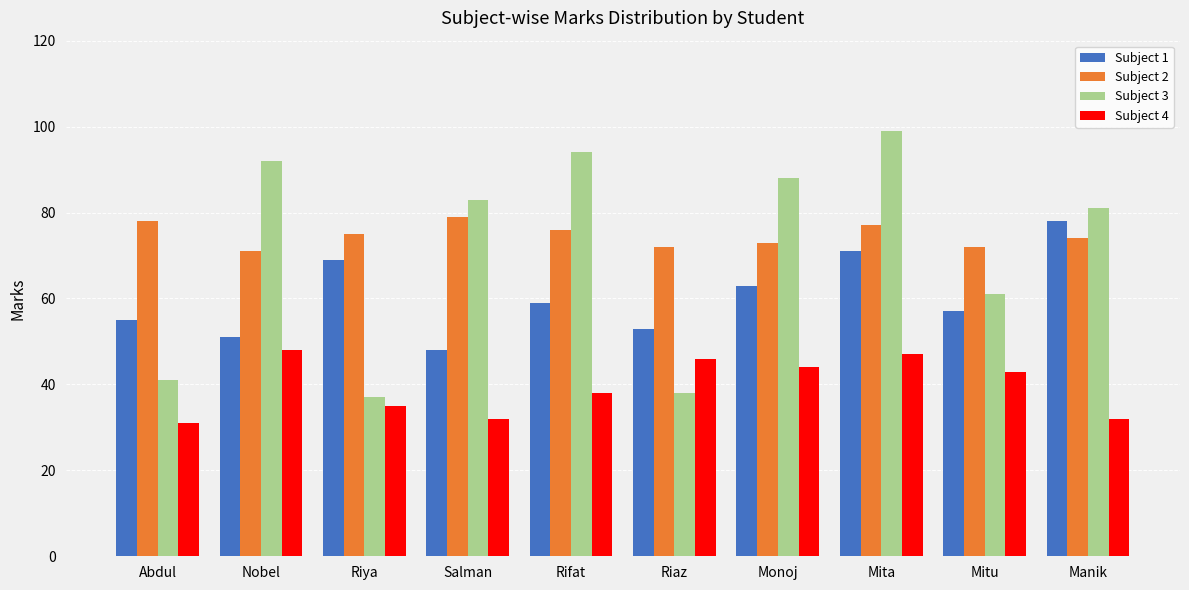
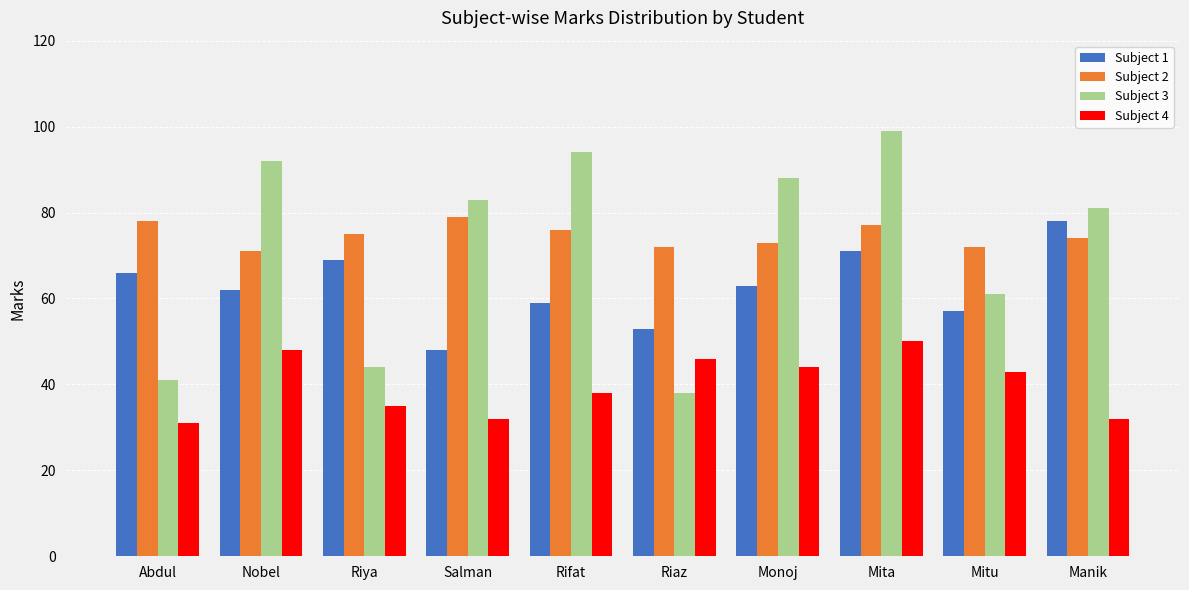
  {
    "Subject 1": {
-     "Abdul": 55,
-     "Nobel": 51,
+     "Abdul": 66,
+     "Nobel": 62,
      "Riya": 69,
      "Salman": 48,
      "Rifat": 59,
      "Riaz": 53,
      "Monoj": 63,
      "Mita": 71,
      "Mitu": 57,
      "Manik": 78
    },
    "Subject 2": {
      "Abdul": 78,
      "Nobel": 71,
      "Riya": 75,
      "Salman": 79,
      "Rifat": 76,
      "Riaz": 72,
      "Monoj": 73,
      "Mita": 77,
      "Mitu": 72,
      "Manik": 74
    },
    "Subject 3": {
      "Abdul": 41,
      "Nobel": 92,
-     "Riya": 37,
+     "Riya": 44,
      "Salman": 83,
      "Rifat": 94,
      "Riaz": 38,
      "Monoj": 88,
      "Mita": 99,
      "Mitu": 61,
      "Manik": 81
    },
    "Subject 4": {
      "Abdul": 31,
      "Nobel": 48,
      "Riya": 35,
      "Salman": 32,
      "Rifat": 38,
      "Riaz": 46,
      "Monoj": 44,
-     "Mita": 47,
+     "Mita": 50,
      "Mitu": 43,
      "Manik": 32
    }
  }
